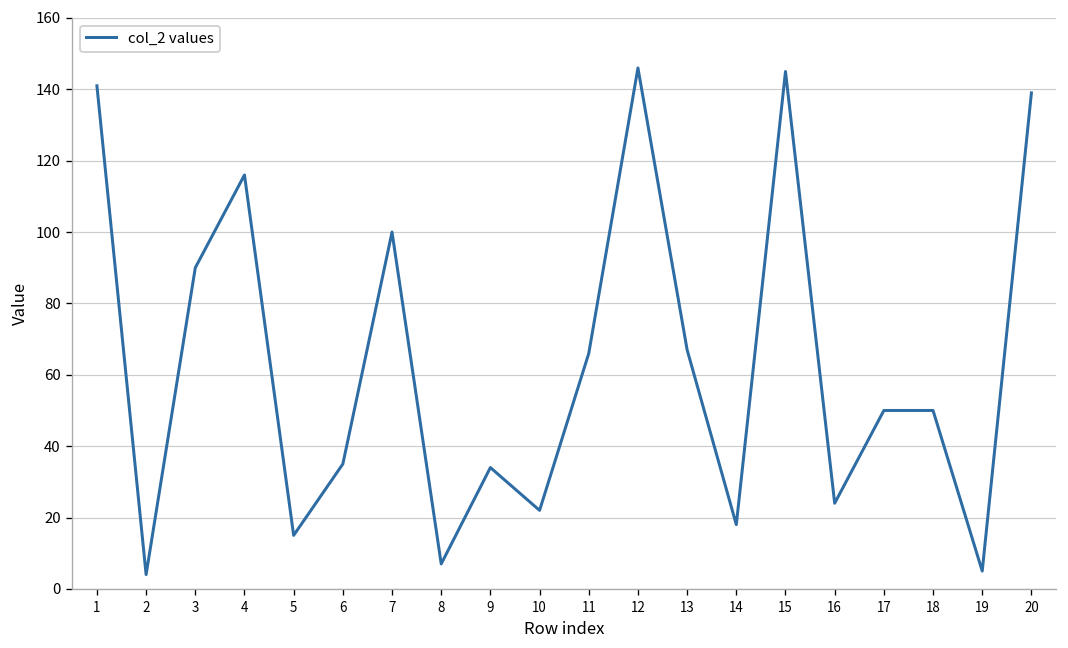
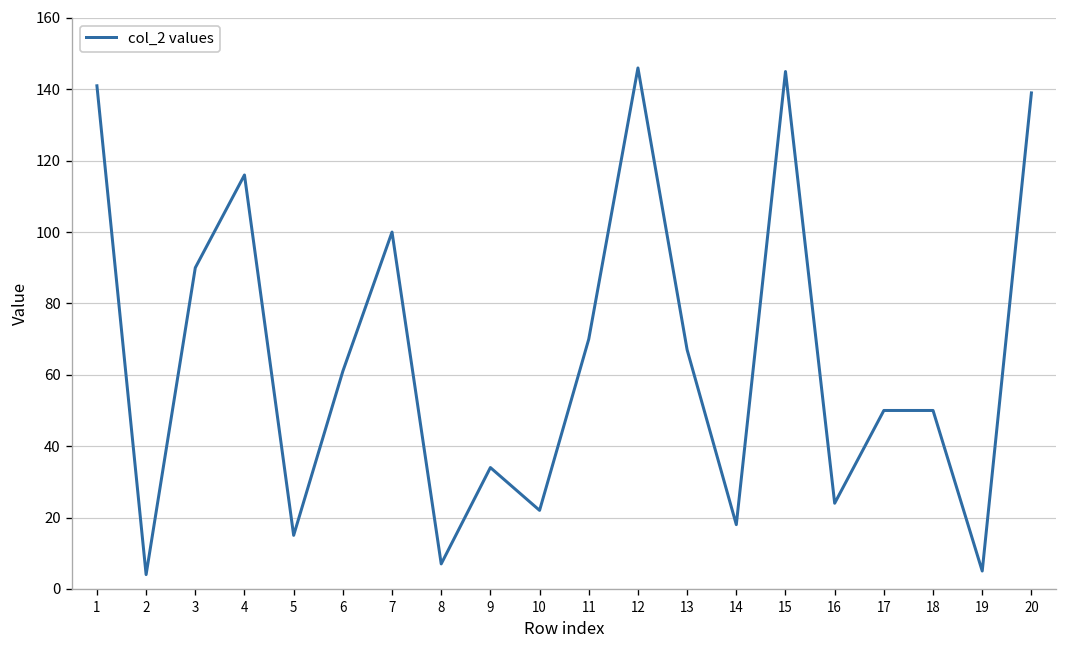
  {
    "1": 141,
    "2": 4,
    "3": 90,
    "4": 116,
    "5": 15,
-   "6": 35,
+   "6": 61,
    "7": 100,
    "8": 7,
    "9": 34,
    "10": 22,
-   "11": 66,
+   "11": 70,
    "12": 146,
    "13": 67,
    "14": 18,
    "15": 145,
    "16": 24,
    "17": 50,
    "18": 50,
    "19": 5,
    "20": 139
  }
